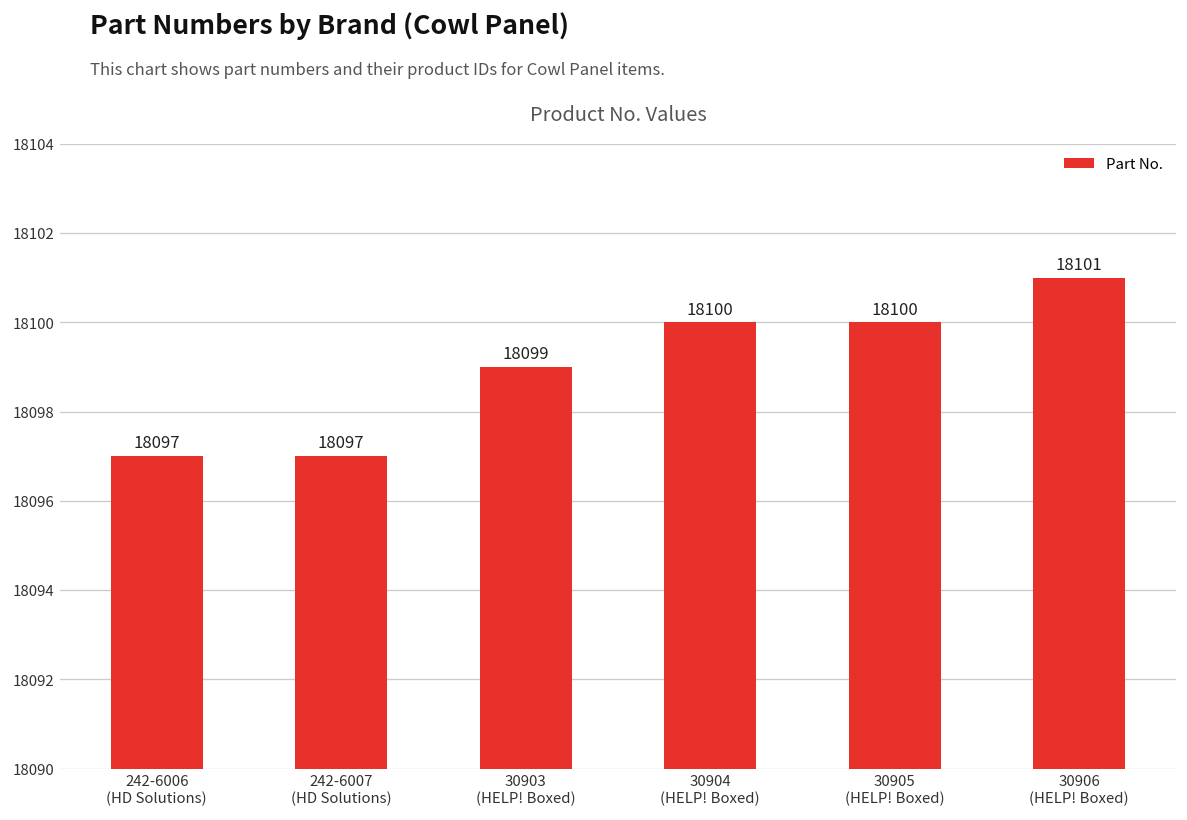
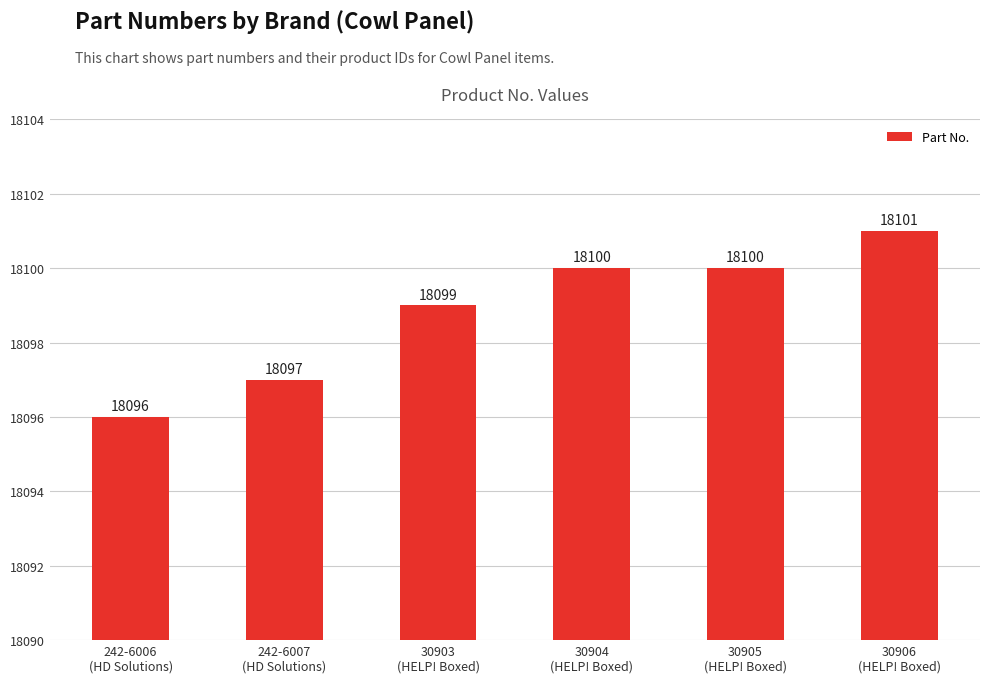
  {
-   "242-6006 (HD Solutions)": 18097,
+   "242-6006 (HD Solutions)": 18096,
    "242-6007 (HD Solutions)": 18097,
    "30903 (HELP! Boxed)": 18099,
    "30904 (HELP! Boxed)": 18100,
    "30905 (HELP! Boxed)": 18100,
    "30906 (HELP! Boxed)": 18101
  }
